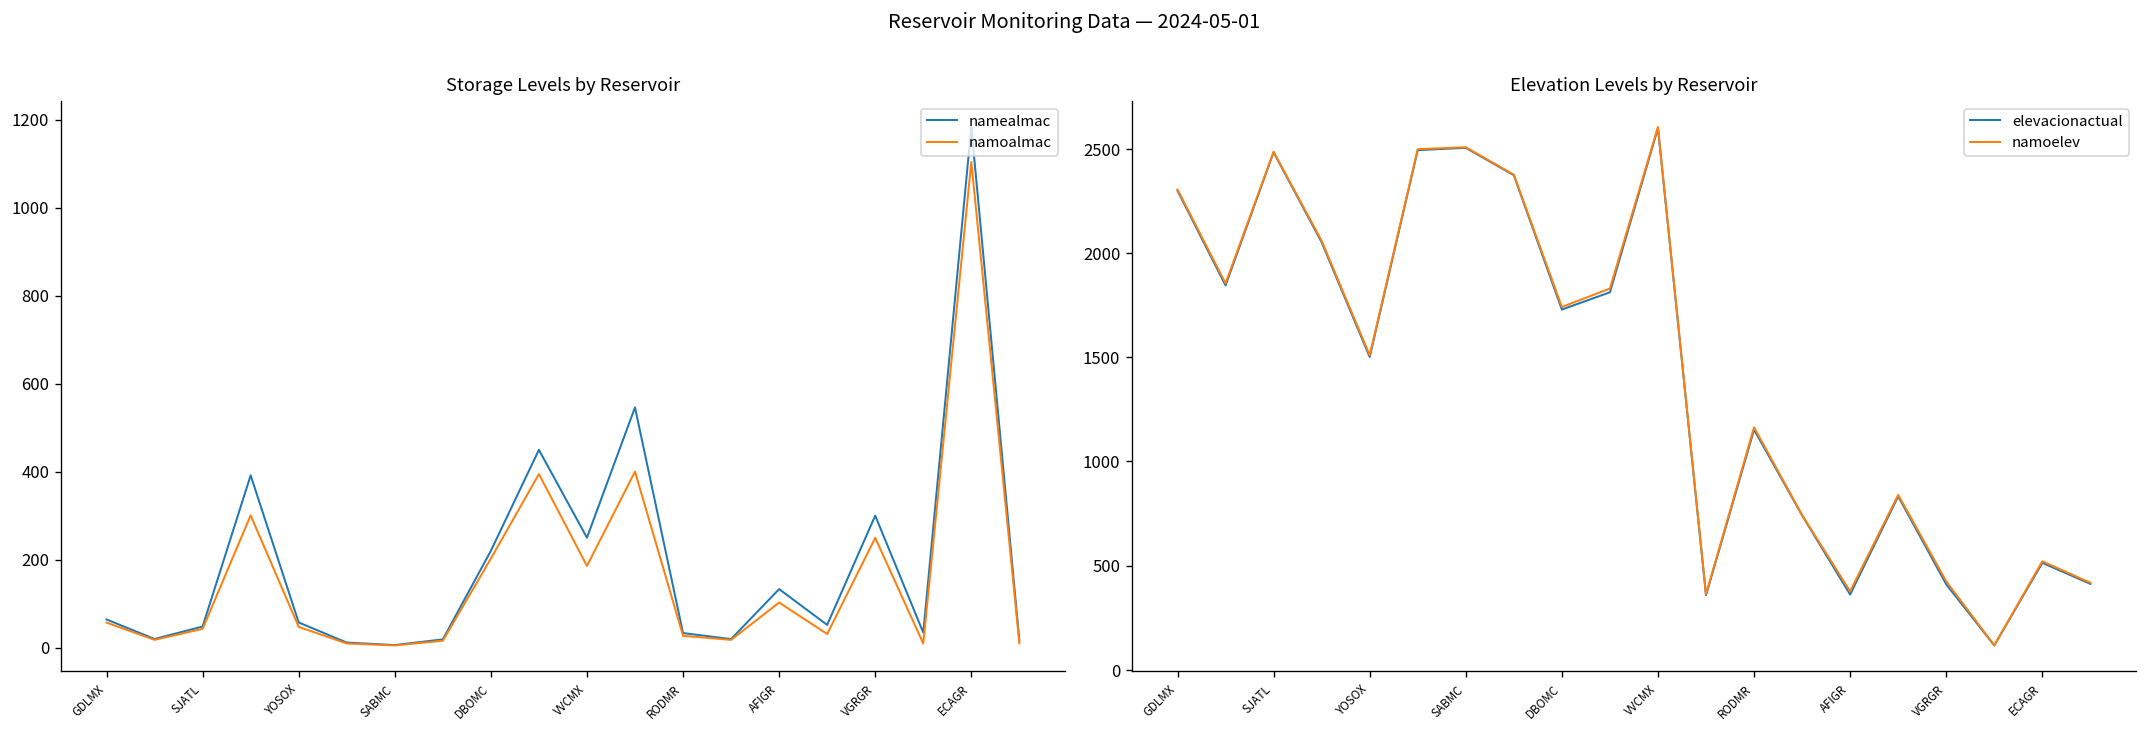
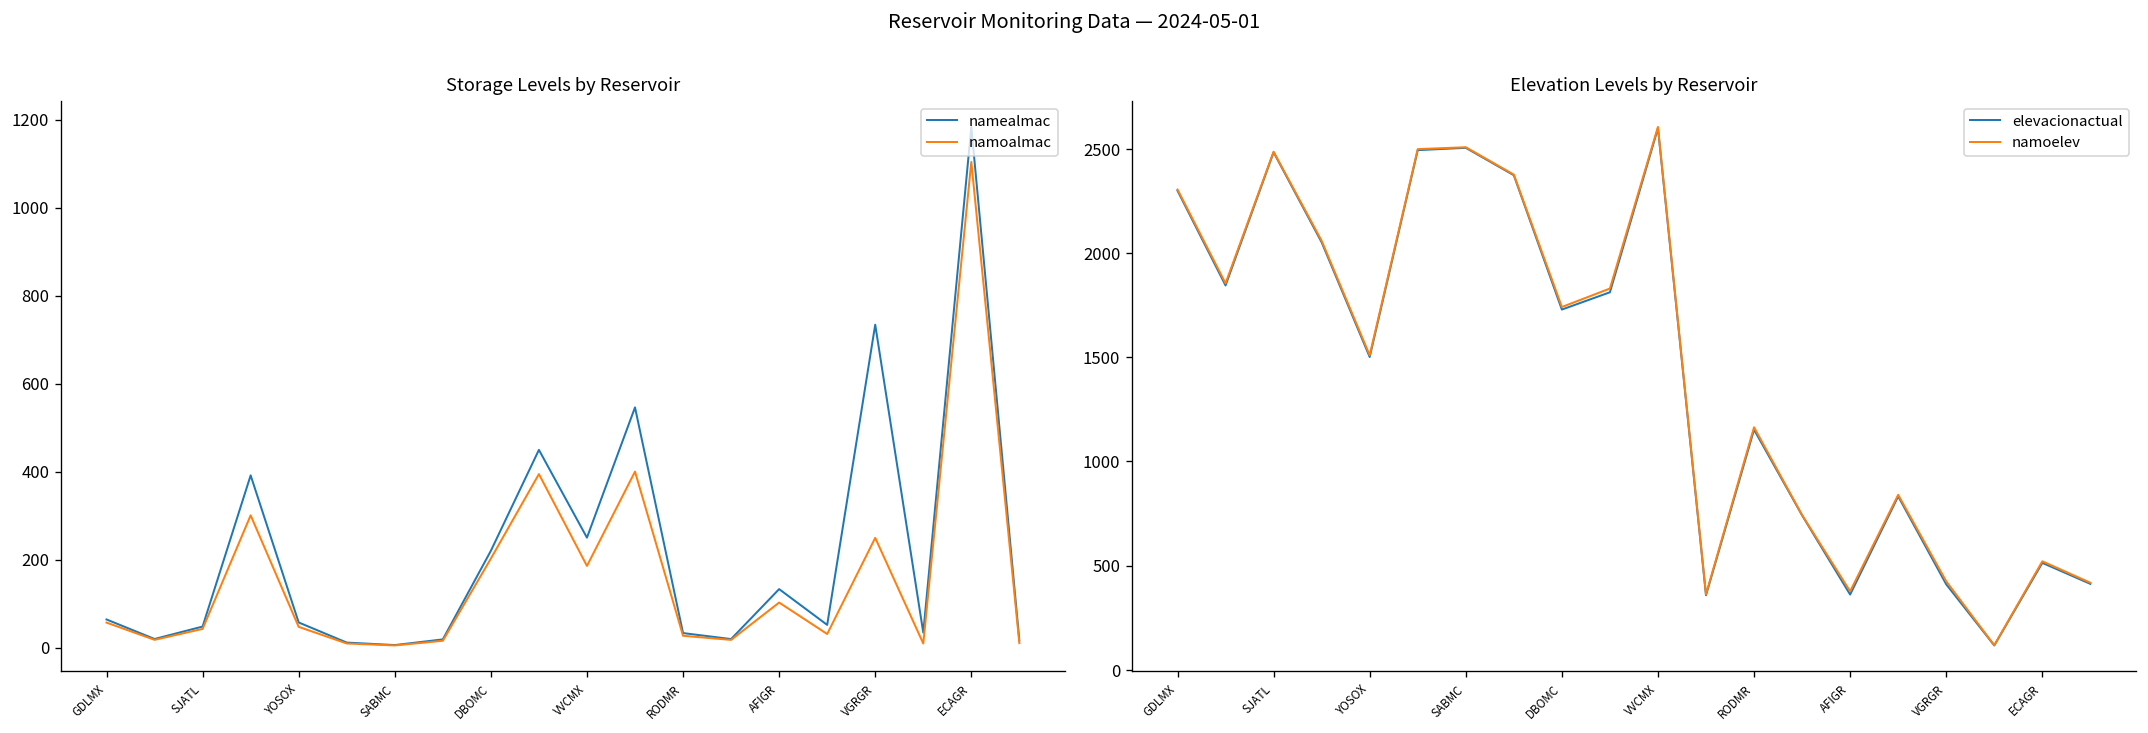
  {
    "Storage Levels by Reservoir": {
      "namealmac": {
        "GDLMX": 60,
        "YOSOX": 60,
        "DBOMC": 220,
        "VVCMX": 250,
        "AFIGR": 130,
-       "VGRGR": 300
+       "VGRGR": 730
      },
      "namoalmac": {
        "GDLMX": 60,
        "YOSOX": 50,
        "DBOMC": 200,
        "VVCMX": 190,
        "AFIGR": 100,
        "VGRGR": 250,
        "ECAGR": 1100
      }
    },
    "Elevation Levels by Reservoir": {
      "elevacionactual": {
        "AFIGR": 360
      },
      "namoelev": {
        "AFIGR": 380
      }
    }
  }
